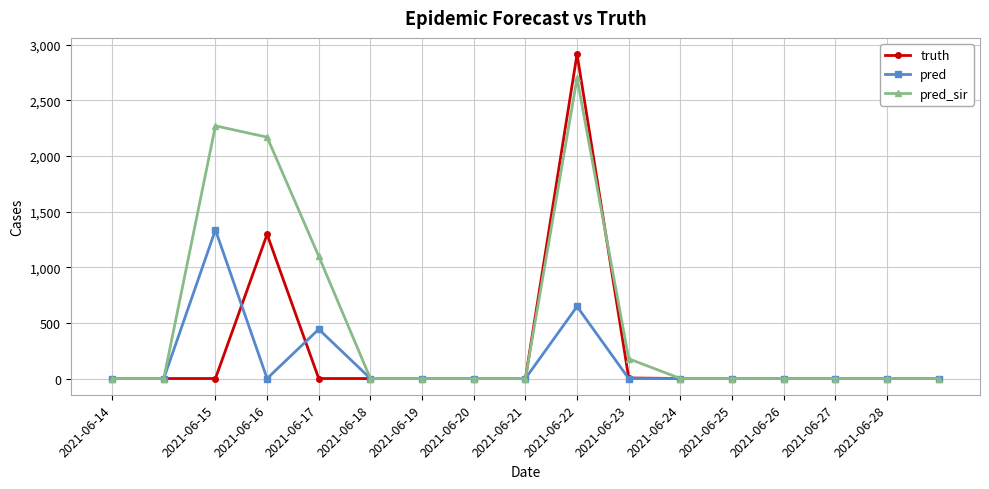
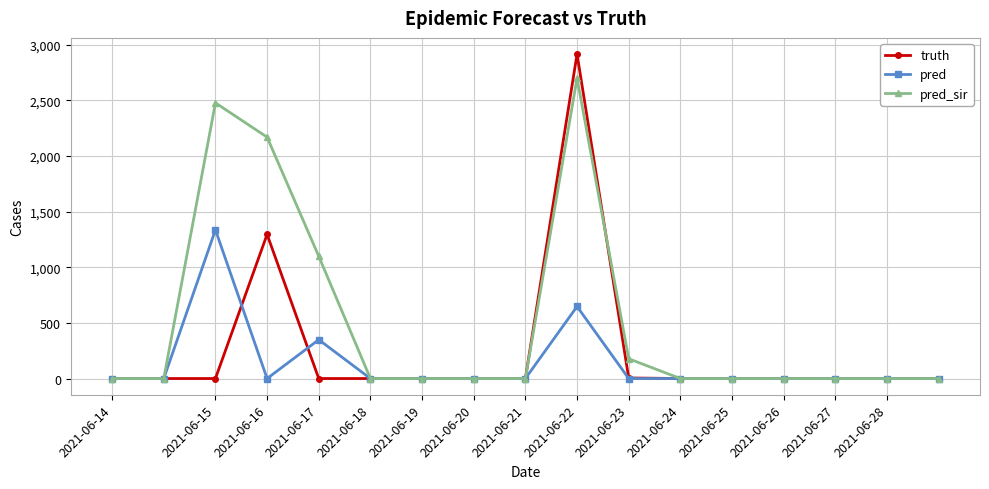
  {
    "truth": {
      "2021-06-15": "0",
      "2021-06-16": "1,300",
      "2021-06-17": "0",
      "2021-06-22": "2,920"
    },
    "pred": {
      "2021-06-15": "1,340",
      "2021-06-16": "0",
-     "2021-06-17": "440",
+     "2021-06-17": "350",
      "2021-06-22": "650"
    },
    "pred_sir": {
-     "2021-06-15": "2,270",
+     "2021-06-15": "2,480",
      "2021-06-16": "2,170",
      "2021-06-17": "1,100",
      "2021-06-22": "2,700",
      "2021-06-23": "180"
    }
  }
